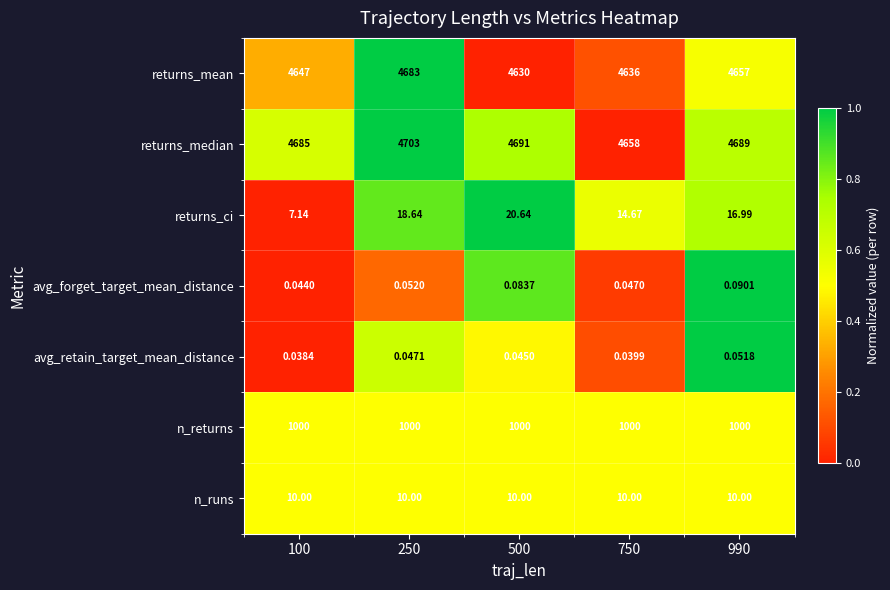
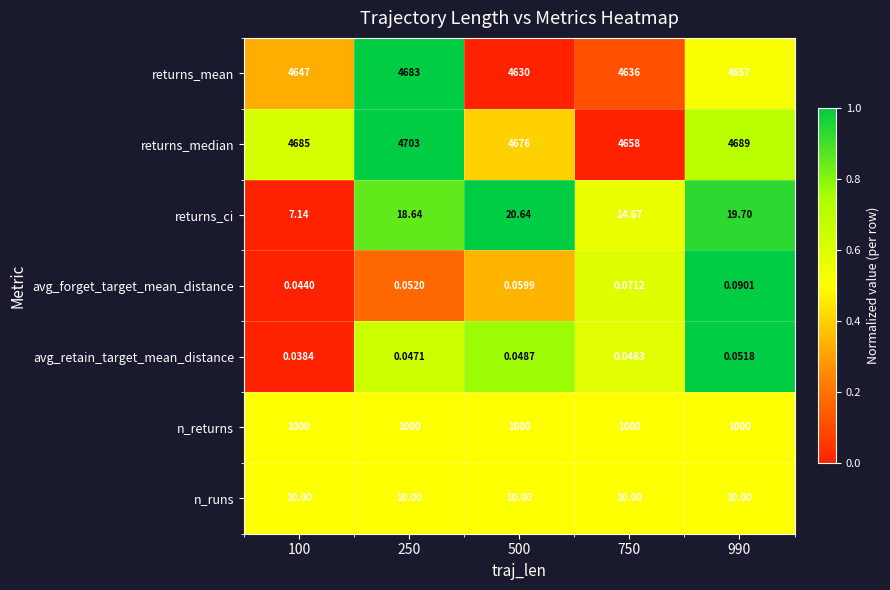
  {
    "returns_mean": {
      "100": 4647,
      "250": 4683,
      "500": 4630,
      "750": 4636,
      "990": 4657
    },
    "returns_median": {
      "100": 4685,
      "250": 4703,
-     "500": 4691,
+     "500": 4676,
      "750": 4658,
      "990": 4689
    },
    "returns_ci": {
      "100": 7.14,
      "250": 18.64,
      "500": 20.64,
      "750": 14.67,
-     "990": 16.99
+     "990": 19.70
    },
    "avg_forget_target_mean_distance": {
      "100": 0.0440,
      "250": 0.0520,
-     "500": 0.0837,
-     "750": 0.0470,
+     "500": 0.0599,
+     "750": 0.0712,
      "990": 0.0901
    },
    "avg_retain_target_mean_distance": {
      "100": 0.0384,
      "250": 0.0471,
-     "500": 0.0450,
-     "750": 0.0399,
+     "500": 0.0487,
+     "750": 0.0463,
      "990": 0.0518
    },
    "n_returns": {
      "100": 1000,
      "250": 1000,
      "500": 1000,
      "750": 1000,
      "990": 1000
    },
    "n_runs": {
      "100": 10.00,
      "250": 10.00,
      "500": 10.00,
      "750": 10.00,
      "990": 10.00
    }
  }
